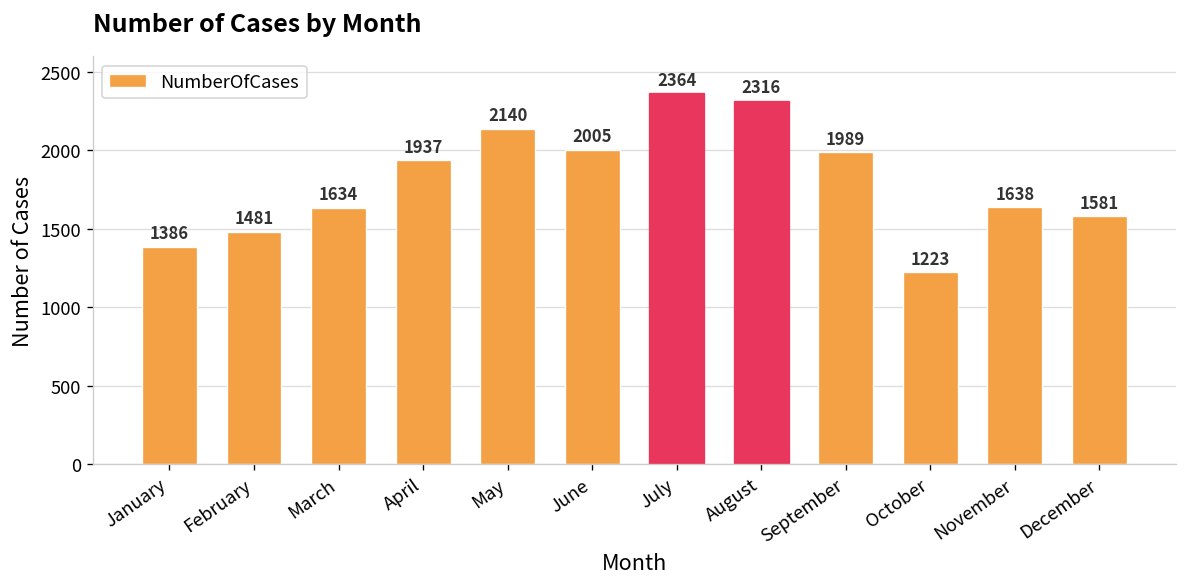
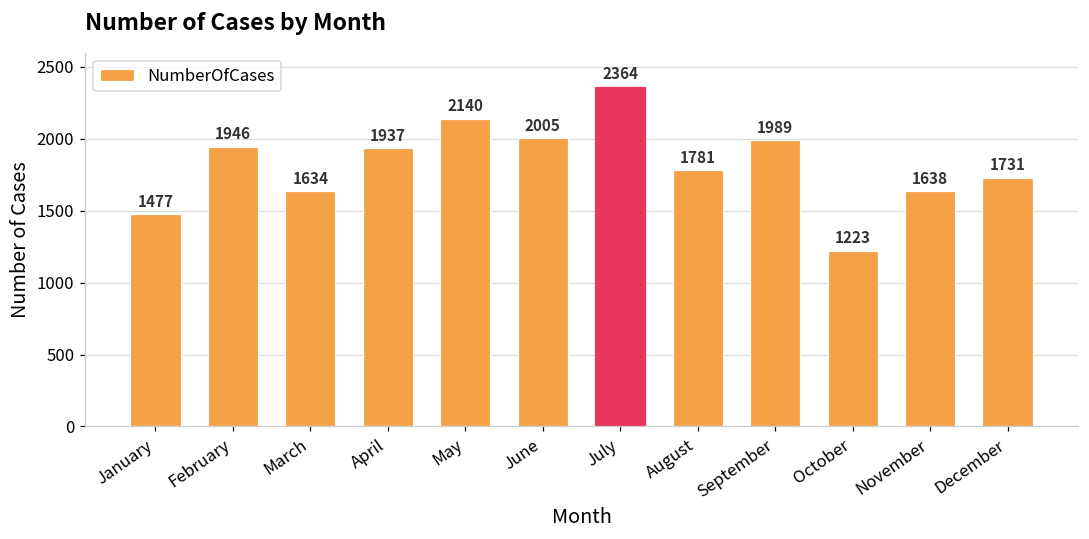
  {
-   "January": 1386,
-   "February": 1481,
+   "January": 1477,
+   "February": 1946,
    "March": 1634,
    "April": 1937,
    "May": 2140,
    "June": 2005,
    "July": 2364,
-   "August": 2316,
+   "August": 1781,
    "September": 1989,
    "October": 1223,
    "November": 1638,
-   "December": 1581
+   "December": 1731
  }
